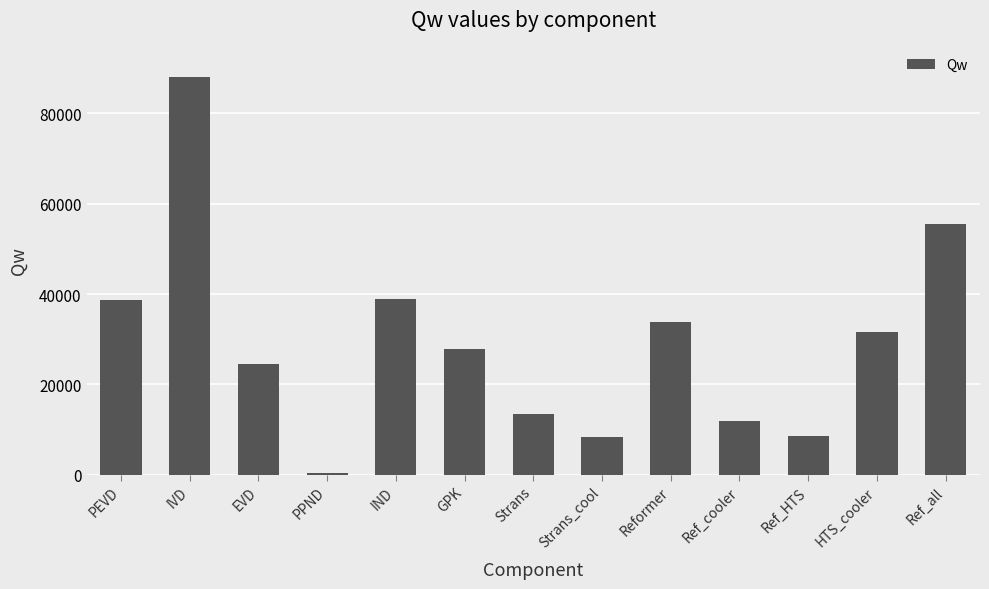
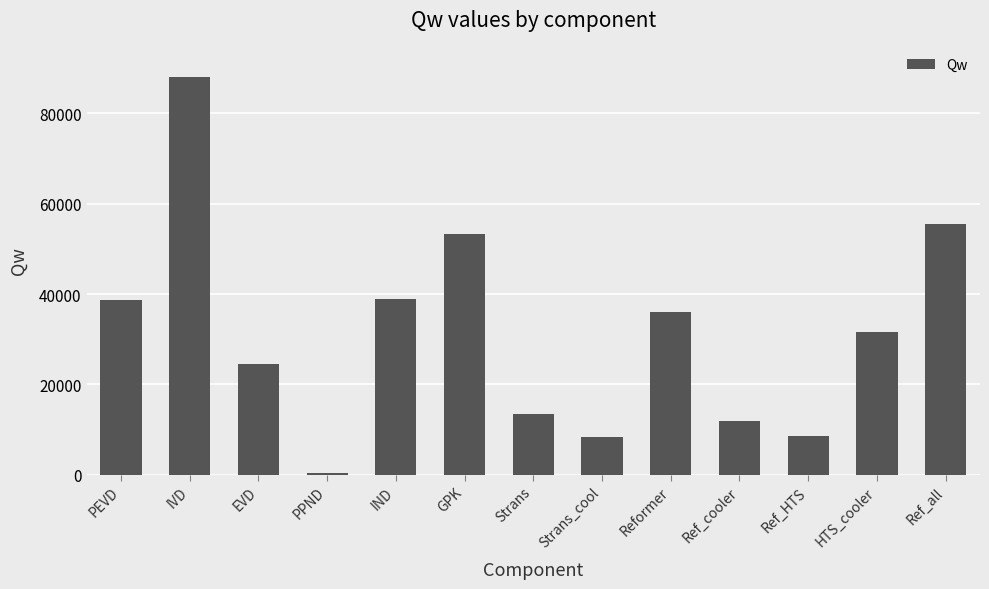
  {
    "PEVD": 39000,
    "IVD": 88000,
    "EVD": 25000,
    "IND": 39000,
-   "GPK": 28000,
+   "GPK": 53000,
    "Strans": 14000,
    "Strans_cool": 8000,
-   "Reformer": 34000,
+   "Reformer": 36000,
    "Ref_cooler": 12000,
    "Ref_HTS": 9000,
    "HTS_cooler": 32000,
    "Ref_all": 55000
  }
